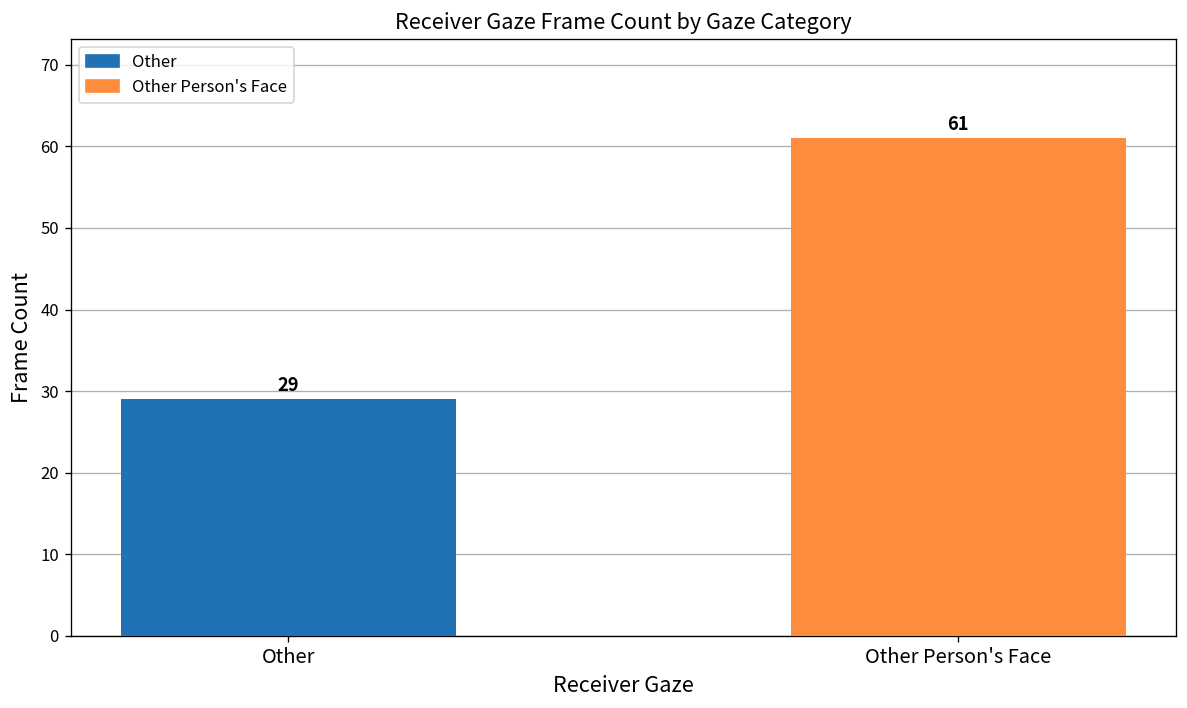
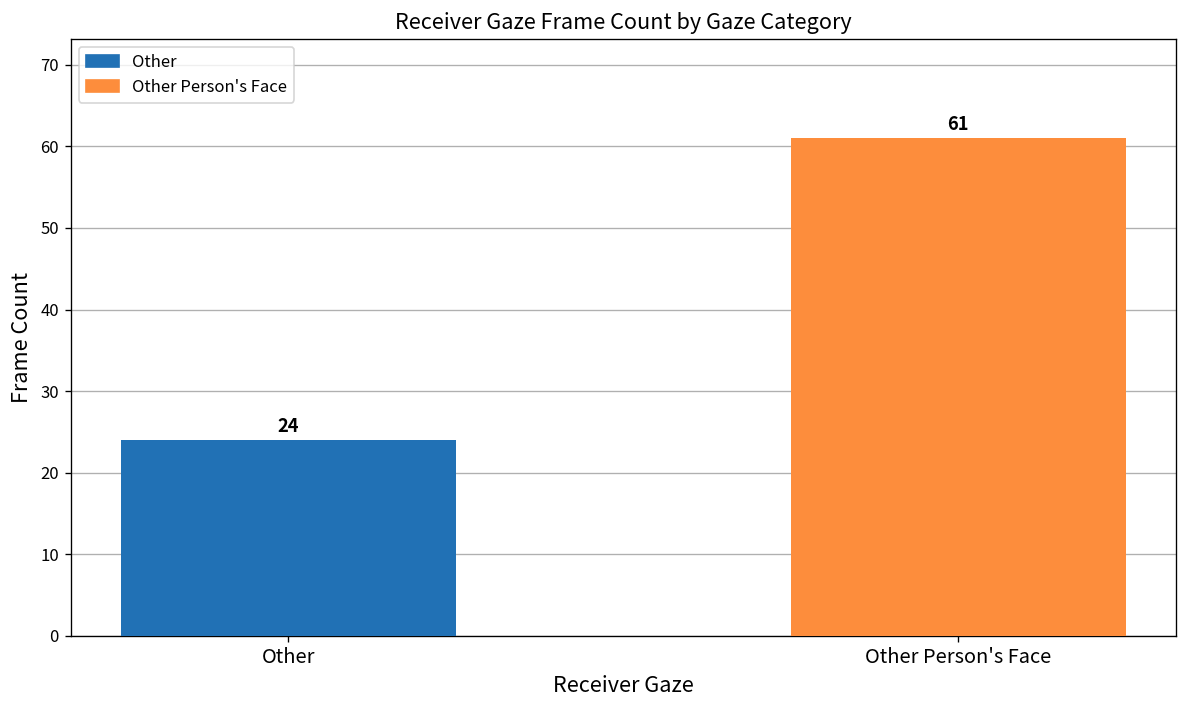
  {
-   "Other": 29,
+   "Other": 24,
    "Other Person's Face": 61
  }
